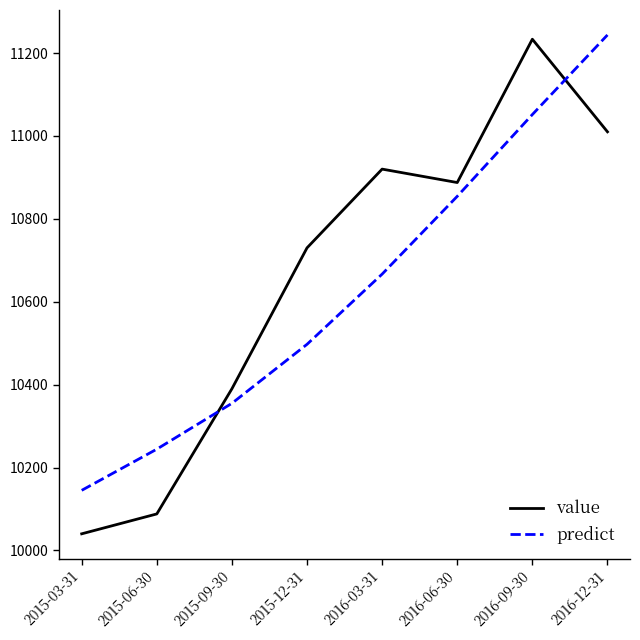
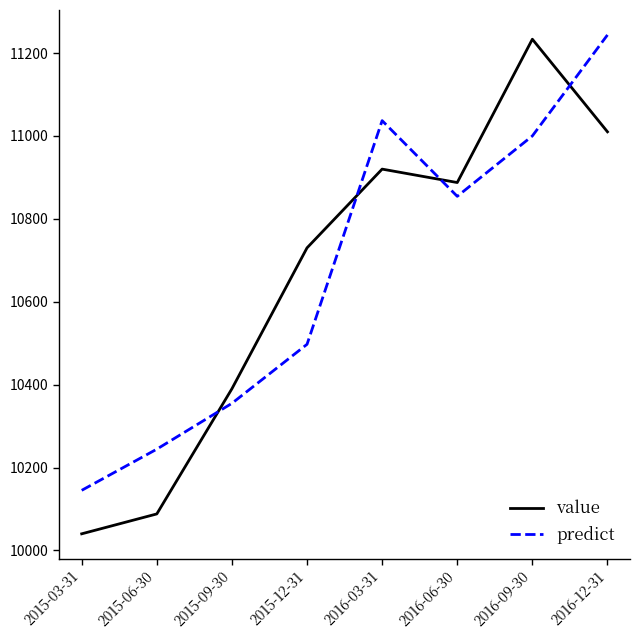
  {
    "value": {
      "2015-03-31": 10040,
      "2015-06-30": 10090,
      "2015-09-30": 10390,
      "2015-12-31": 10730,
      "2016-03-31": 10920,
      "2016-06-30": 10890,
      "2016-09-30": 11230,
      "2016-12-31": 11010
    },
    "predict": {
      "2015-03-31": 10140,
      "2015-06-30": 10240,
      "2015-09-30": 10350,
      "2015-12-31": 10500,
-     "2016-03-31": 10670,
+     "2016-03-31": 11040,
      "2016-06-30": 10850,
-     "2016-09-30": 11050,
+     "2016-09-30": 11000,
      "2016-12-31": 11240
    }
  }
